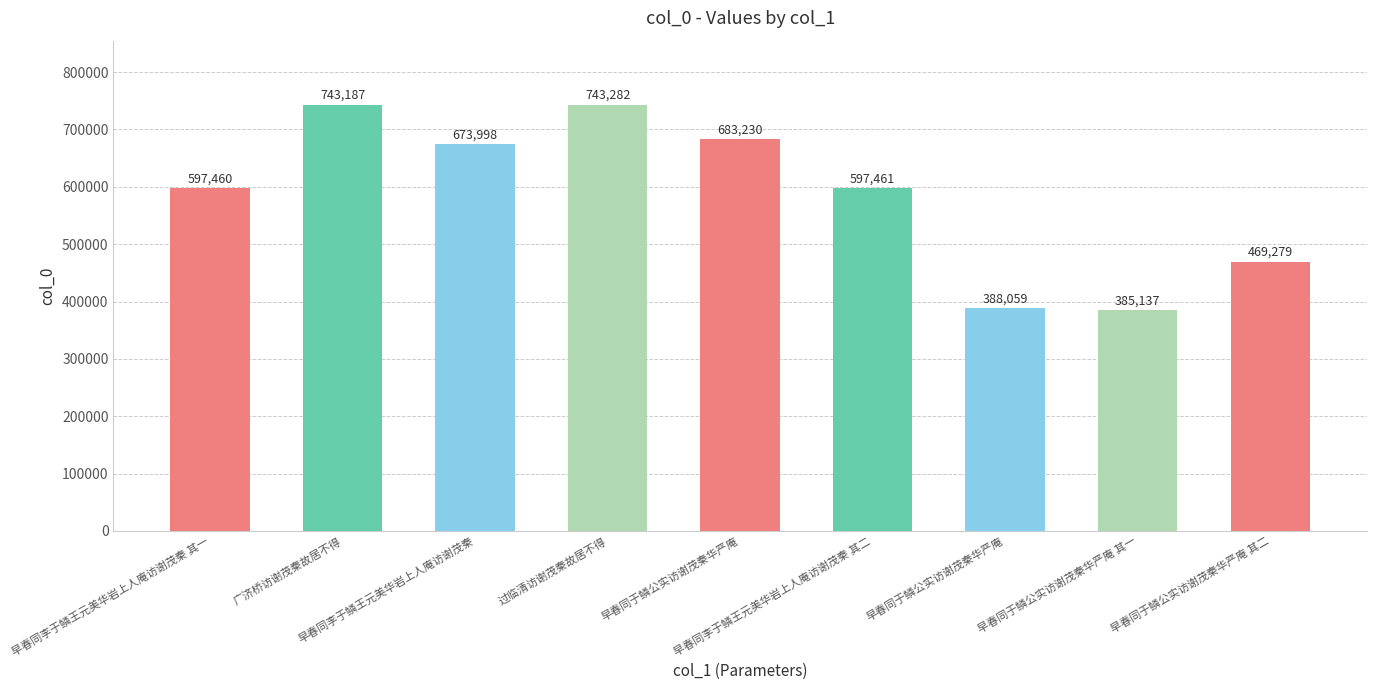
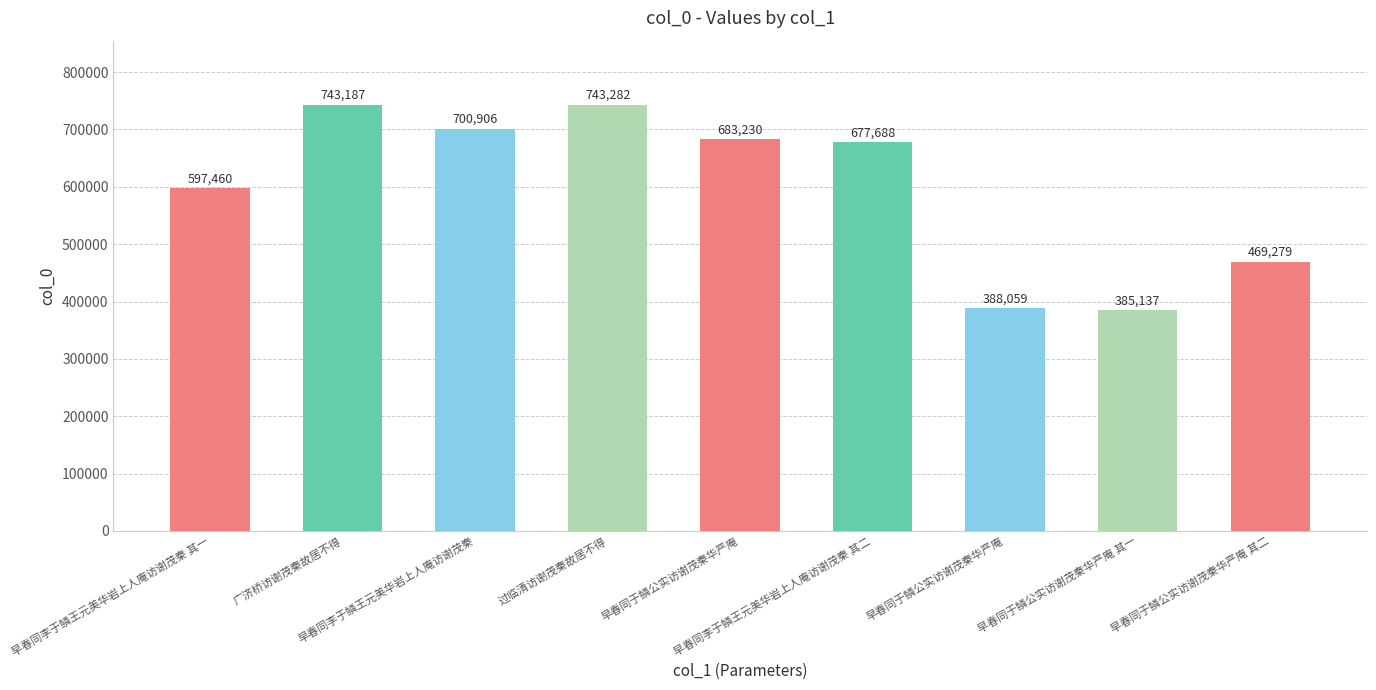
  {
    "早春同李于鳞王元美华岩上人庵访谢茂秦 其一": "597,460",
    "广济桥访谢茂秦故居不得": "743,187",
-   "早春同李于鳞王元美华岩上人庵访谢茂秦": "673,998",
+   "早春同李于鳞王元美华岩上人庵访谢茂秦": "700,906",
    "过临清访谢茂秦故居不得": "743,282",
-   "早春同李于鳞王元美华岩上人庵访谢茂秦 其二": "597,461",
+   "早春同李于鳞王元美华岩上人庵访谢茂秦 其二": "677,688",
    "早春同于鳞公实访谢茂秦华严庵 其一": "385,137",
    "早春同于鳞公实访谢茂秦华严庵 其二": "469,279"
  }
